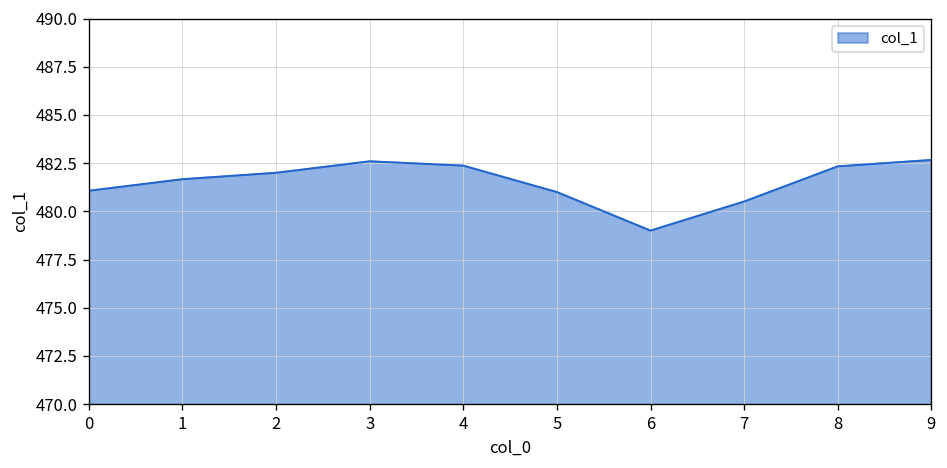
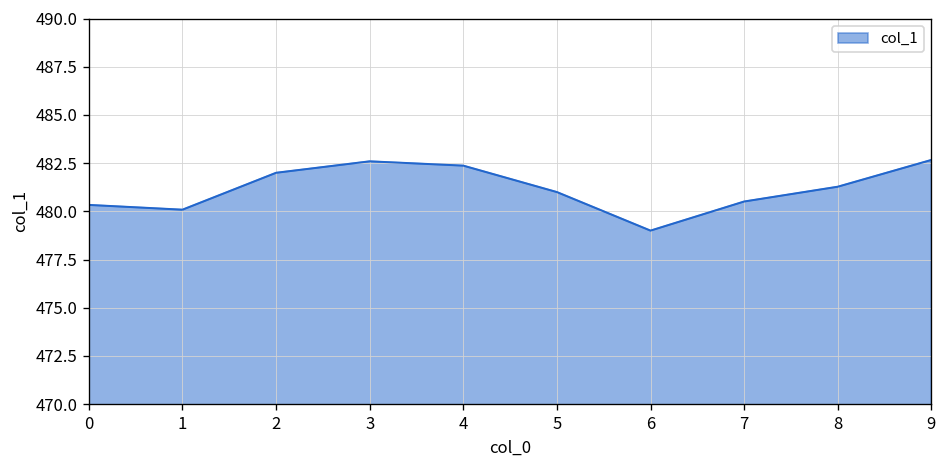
  {
-   "0": 481.1,
-   "1": 481.7,
+   "0": 480.3,
+   "1": 480.1,
    "2": 482.0,
    "3": 482.6,
    "4": 482.4,
    "5": 481.0,
    "6": 479.0,
    "7": 480.5,
-   "8": 482.3,
+   "8": 481.3,
    "9": 482.7
  }
